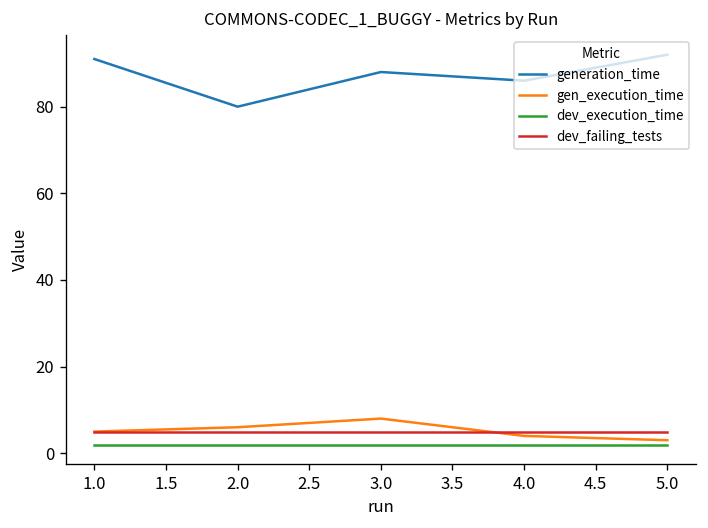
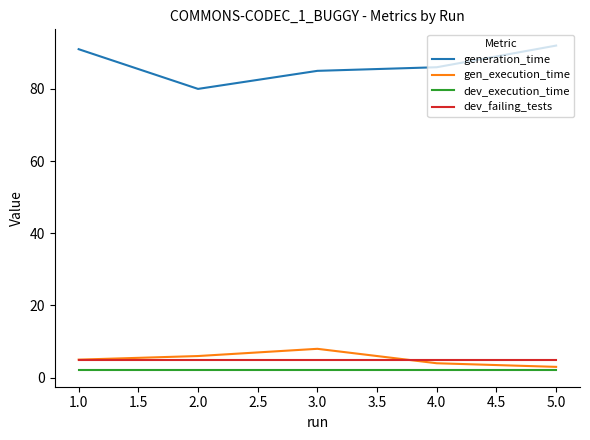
  {
    "generation_time": {
      "1.0": 91,
      "2.0": 80,
-     "3.0": 88
+     "3.0": 85
    },
    "gen_execution_time": {
      "2.0": 6,
      "3.0": 8,
      "4.0": 4,
      "5.0": 3
    },
    "dev_execution_time": {
      "1.0": 2,
      "2.0": 2,
      "3.0": 2,
      "4.0": 2,
      "5.0": 2
    },
    "dev_failing_tests": {
      "2.0": 5,
      "3.0": 5,
      "4.0": 5,
      "5.0": 5
    }
  }
